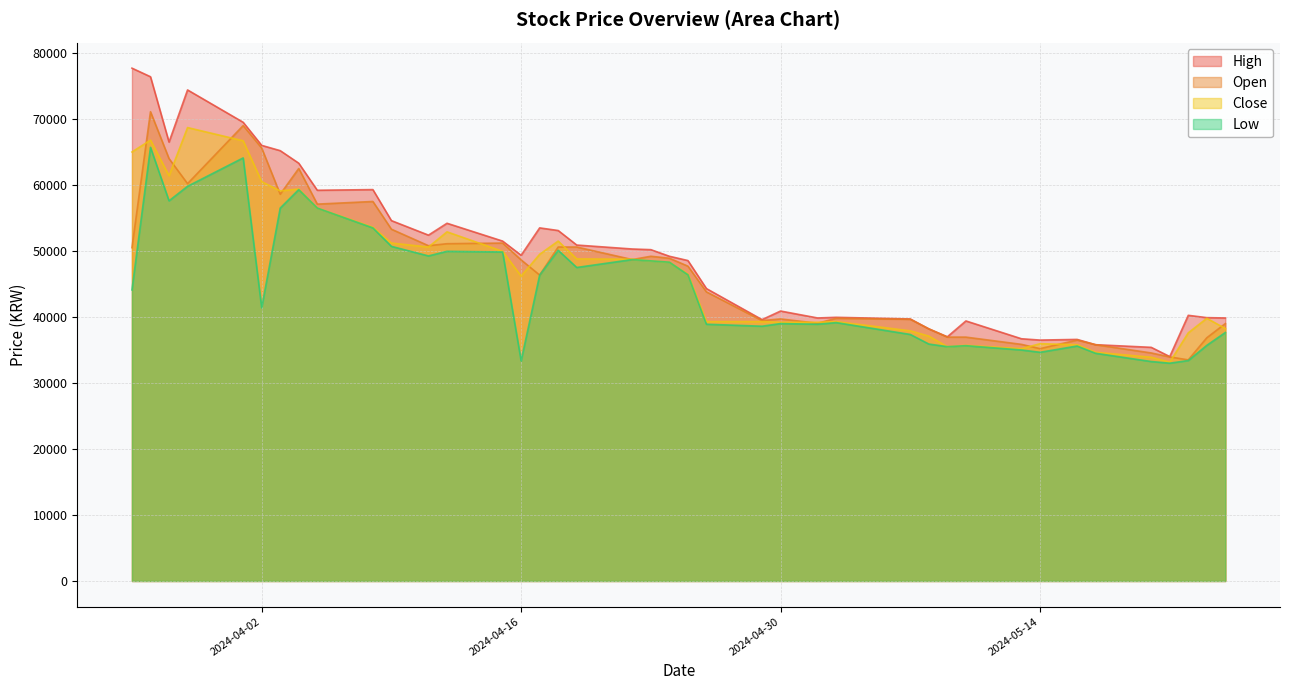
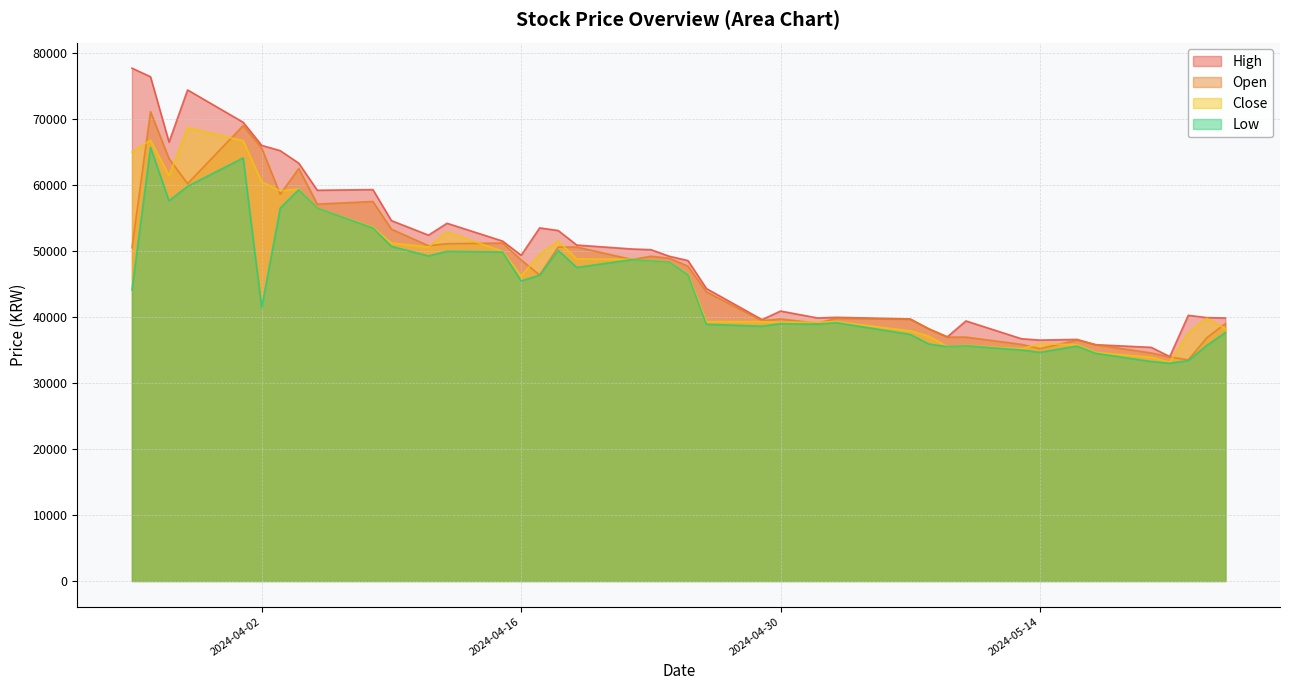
  {
    "Low": {
      "2024-04-02": 41000,
-     "2024-04-16": 33000,
+     "2024-04-16": 45000,
      "2024-05-14": 35000
    }
  }
